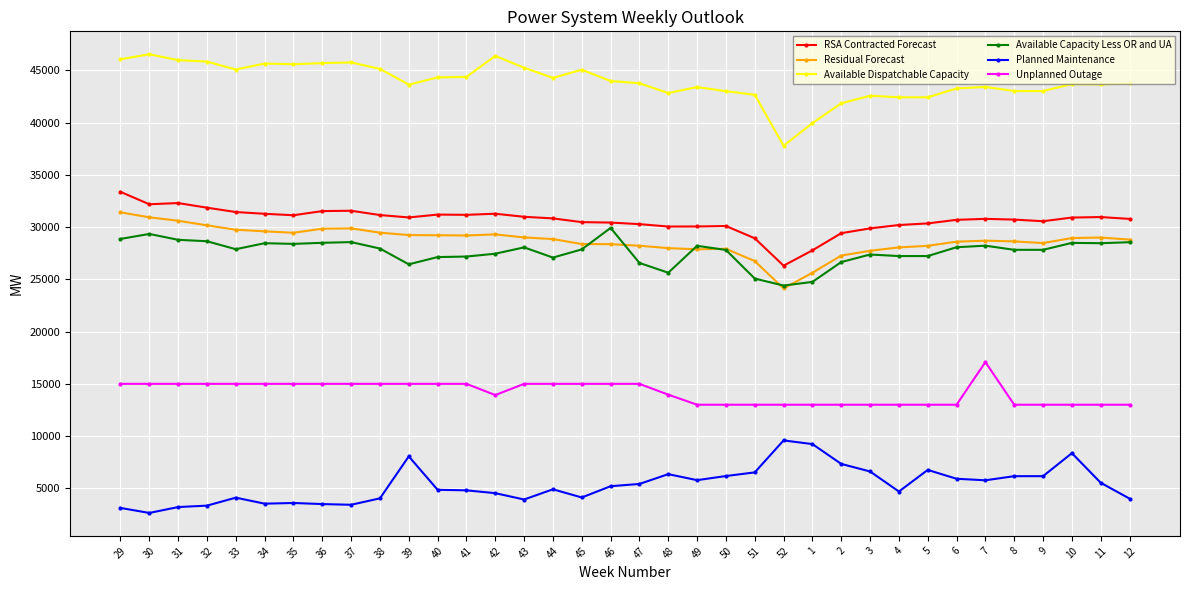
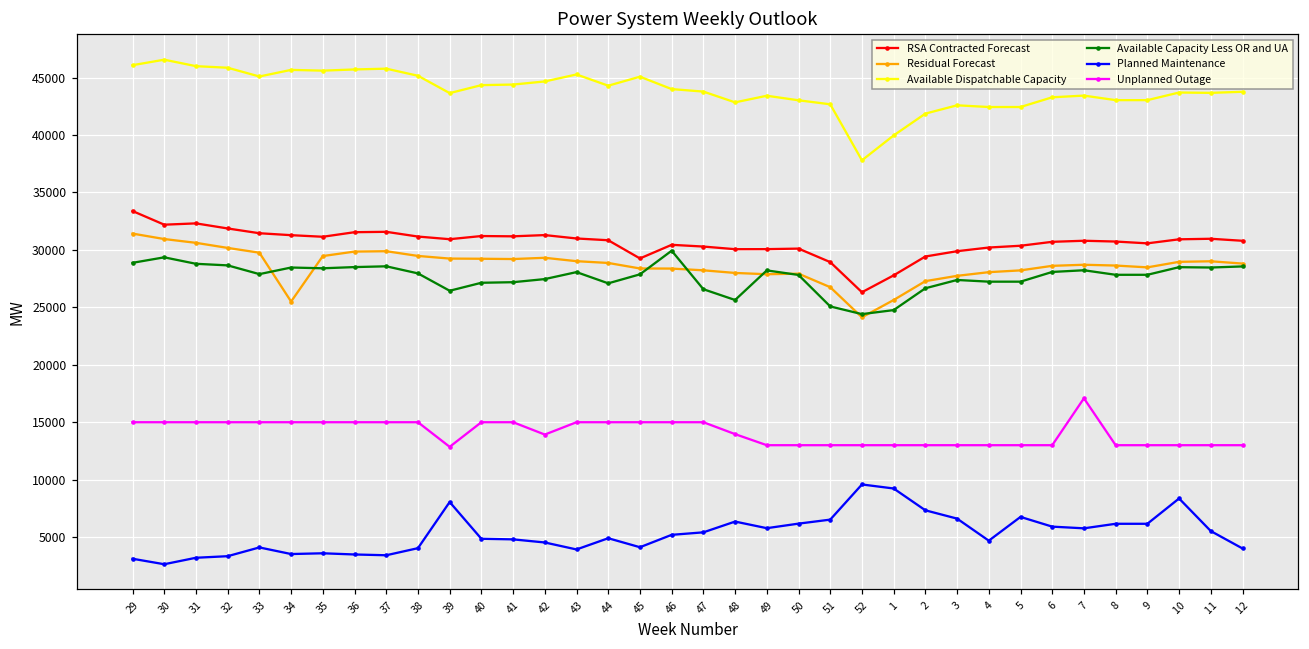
  {
    "RSA Contracted Forecast": {
      "29": 33400,
      "30": 32200,
      "31": 32300,
      "32": 31900,
      "33": 31400,
      "34": 31300,
      "35": 31100,
      "36": 31500,
      "37": 31600,
      "38": 31200,
      "39": 30900,
      "40": 31200,
      "41": 31200,
      "42": 31300,
      "43": 31000,
      "44": 30800,
-     "45": 30500,
+     "45": 29300,
      "46": 30400,
      "47": 30300,
      "48": 30100,
      "49": 30100,
      "50": 30100,
      "51": 28900,
      "52": 26300,
      "1": 27800,
      "2": 29400,
      "3": 29900,
      "4": 30200,
      "5": 30400,
      "6": 30700,
      "7": 30800,
      "8": 30700,
      "9": 30600,
      "10": 30900,
      "11": 31000,
      "12": 30800
    },
    "Residual Forecast": {
      "29": 31400,
      "30": 30900,
      "31": 30600,
      "32": 30200,
      "33": 29800,
-     "34": 29600,
+     "34": 25500,
      "35": 29500,
      "36": 29900,
      "37": 29900,
      "38": 29500,
      "39": 29200,
      "40": 29200,
      "41": 29200,
      "42": 29300,
      "43": 29000,
      "44": 28900,
      "45": 28400,
      "46": 28400,
      "47": 28200,
      "48": 28000,
      "49": 27900,
      "51": 26800,
      "52": 24100,
      "1": 25600,
      "2": 27300,
      "3": 27700,
      "4": 28100,
      "5": 28200,
      "6": 28600,
      "7": 28700,
      "8": 28600,
      "9": 28500,
      "10": 29000,
      "11": 29000,
      "12": 28800
    },
    "Available Dispatchable Capacity": {
      "29": 46100,
      "30": 46600,
      "31": 46000,
      "32": 45900,
      "33": 45100,
      "34": 45700,
      "35": 45600,
      "36": 45700,
      "37": 45800,
      "38": 45200,
      "39": 43600,
      "40": 44300,
      "41": 44400,
-     "42": 46400,
+     "42": 44700,
      "43": 45300,
      "44": 44300,
      "45": 45100,
      "46": 44000,
      "47": 43800,
      "48": 42800,
      "49": 43400,
      "50": 43000,
      "51": 42700,
      "52": 37800,
      "1": 40000,
      "2": 41900,
      "3": 42600,
      "4": 42400,
      "5": 42400,
      "6": 43300,
      "7": 43400,
      "8": 43000,
      "9": 43000,
      "10": 43700,
      "11": 43700
    },
    "Unplanned Outage": {
      "29": 15000,
      "30": 15000,
      "31": 15000,
      "32": 15000,
      "33": 15000,
      "34": 15000,
      "35": 15000,
      "36": 15000,
      "37": 15000,
      "38": 15000,
-     "39": 15000,
+     "39": 12900,
      "40": 15000,
      "41": 15000,
      "42": 13900,
      "43": 15000,
      "44": 15000,
      "45": 15000,
      "46": 15000,
      "47": 15000,
      "48": 14000,
      "49": 13000,
      "50": 13000,
      "51": 13000,
      "52": 13000,
      "1": 13000,
      "2": 13000,
      "3": 13000,
      "4": 13000,
      "5": 13000,
      "6": 13000,
      "7": 17100,
      "8": 13000,
      "9": 13000,
      "10": 13000,
      "11": 13000,
      "12": 13000
    }
  }
